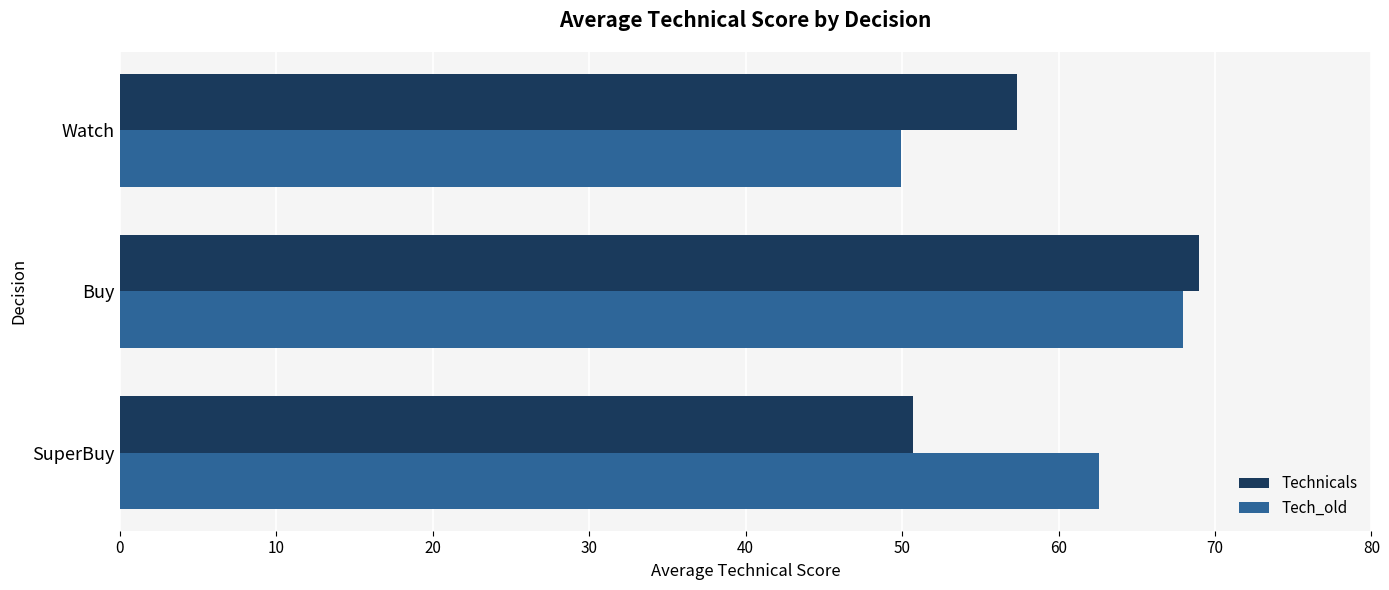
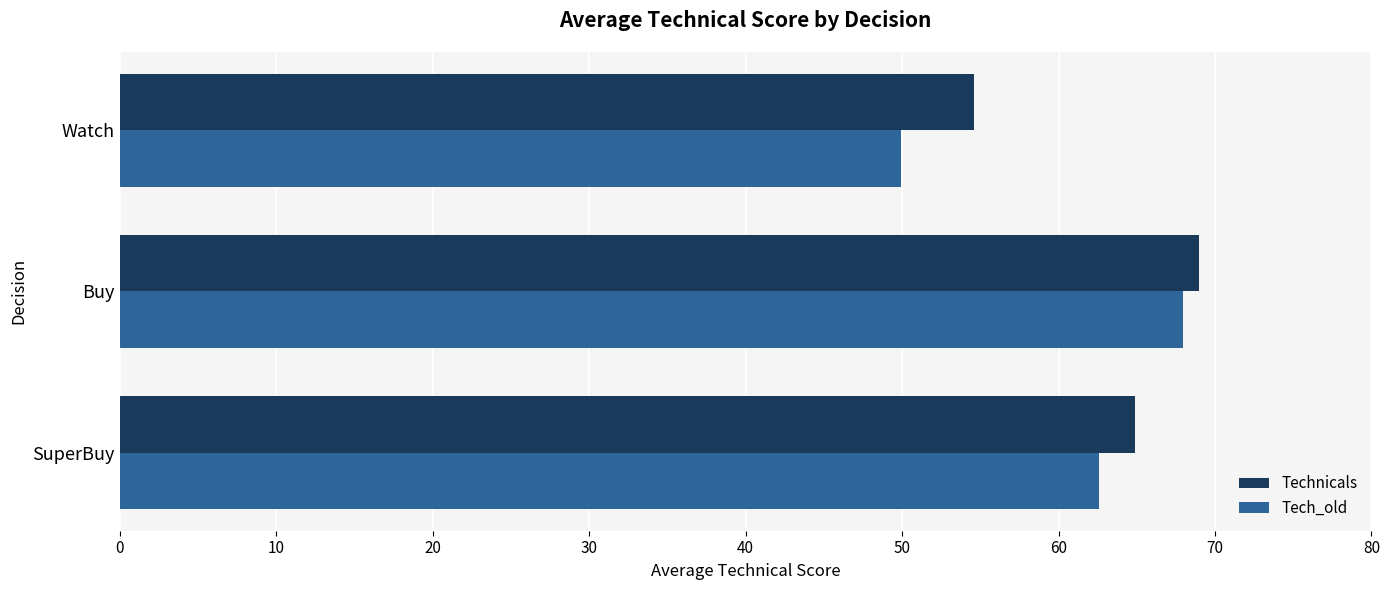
  {
    "Technicals": {
-     "Watch": 57.4,
+     "Watch": 54.6,
      "Buy": 69.0,
-     "SuperBuy": 50.7
+     "SuperBuy": 64.9
    },
    "Tech_old": {
      "Watch": 50.0,
      "Buy": 68.0,
      "SuperBuy": 62.6
    }
  }
